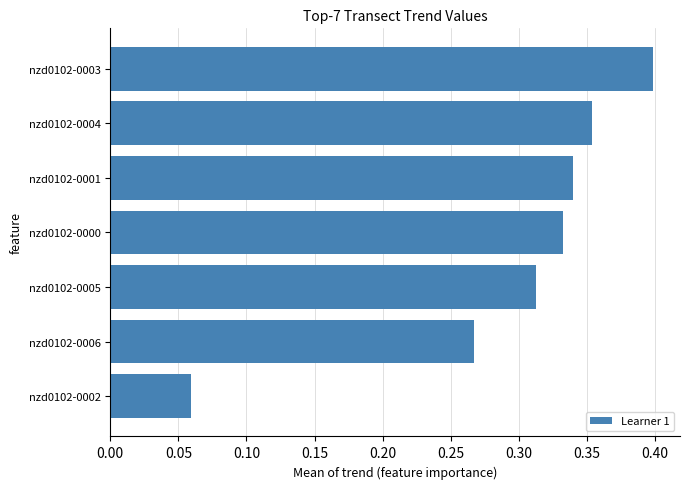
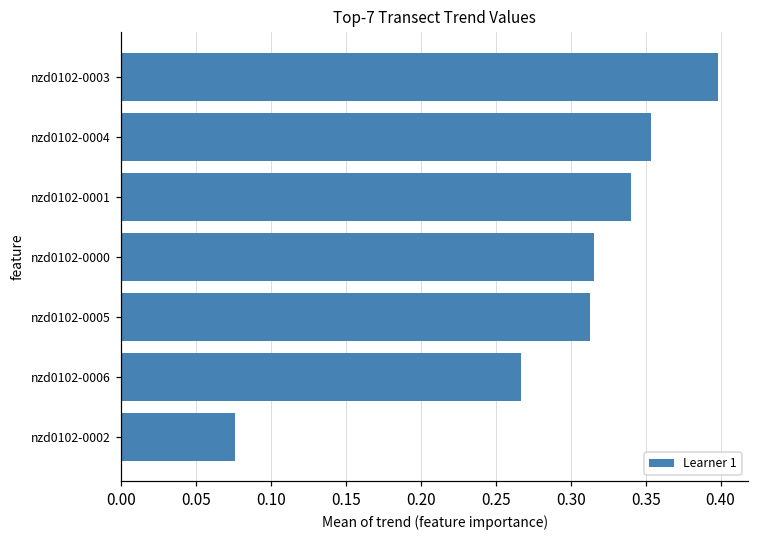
  {
    "nzd0102-0003": 0.398,
    "nzd0102-0004": 0.353,
    "nzd0102-0001": 0.340,
-   "nzd0102-0000": 0.333,
+   "nzd0102-0000": 0.315,
    "nzd0102-0005": 0.313,
    "nzd0102-0006": 0.267,
-   "nzd0102-0002": 0.059
+   "nzd0102-0002": 0.076
  }
